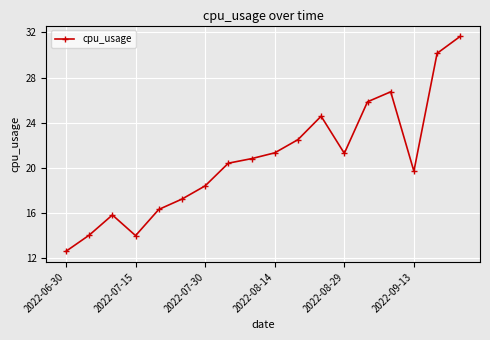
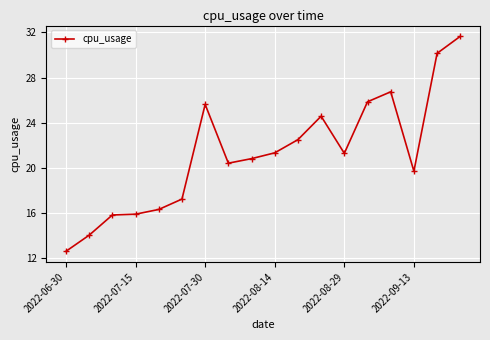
  {
    "2022-06-30": 12.6,
-   "2022-07-15": 14.0,
-   "2022-07-30": 18.4,
+   "2022-07-15": 15.9,
+   "2022-07-30": 25.6,
    "2022-08-14": 21.3,
    "2022-08-29": 21.3,
    "2022-09-13": 19.7
  }
